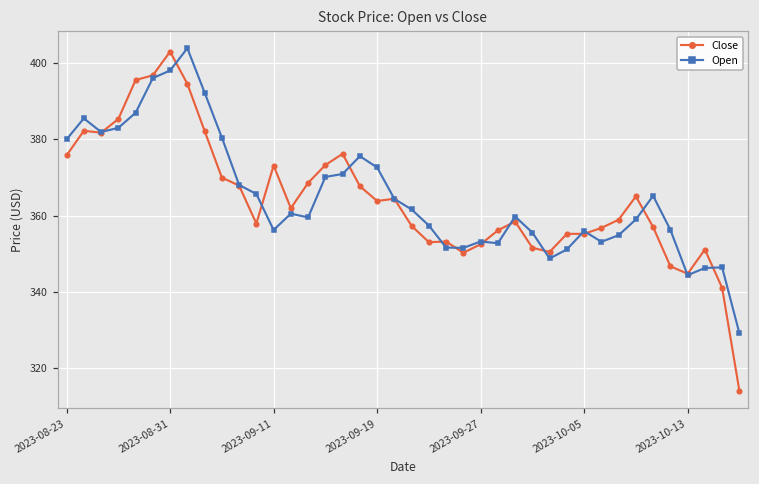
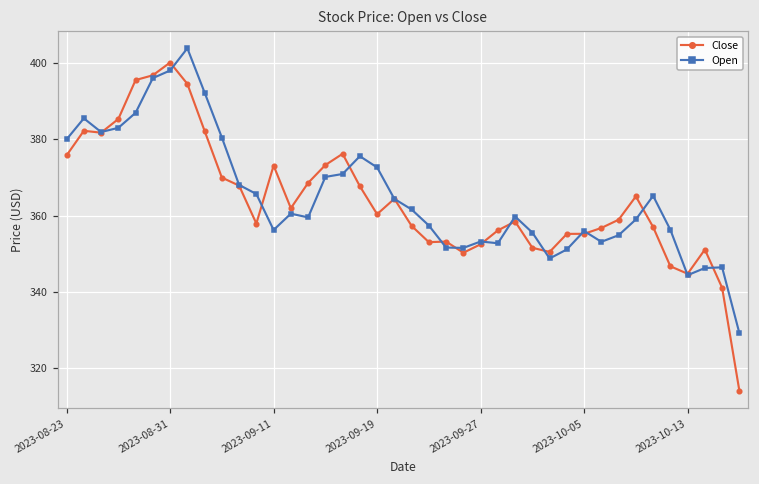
  {
    "Close": {
      "2023-08-23": 376,
-     "2023-08-31": 403,
+     "2023-08-31": 400,
      "2023-09-11": 373,
-     "2023-09-19": 364,
+     "2023-09-19": 360,
      "2023-09-27": 352,
      "2023-10-05": 355
    },
    "Open": {
      "2023-08-23": 380,
      "2023-08-31": 398,
      "2023-09-11": 356,
      "2023-09-19": 373,
      "2023-09-27": 353,
      "2023-10-05": 356
    }
  }
